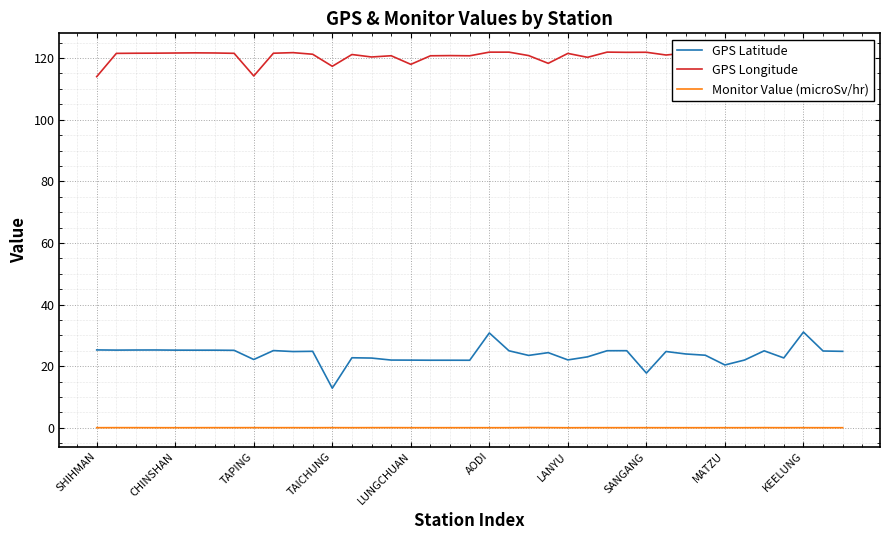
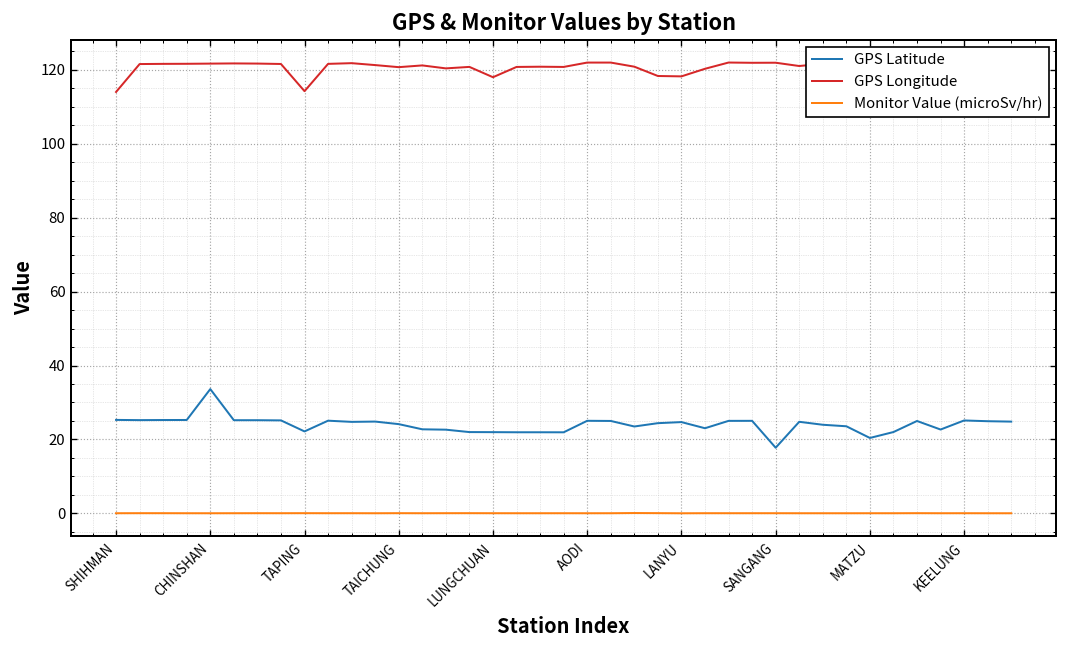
  {
    "GPS Latitude": {
      "SHIHMAN": 25,
-     "CHINSHAN": 25,
+     "CHINSHAN": 34,
      "TAPING": 22,
-     "TAICHUNG": 13,
+     "TAICHUNG": 24,
      "LUNGCHUAN": 22,
-     "AODI": 31,
-     "LANYU": 22,
+     "AODI": 25,
+     "LANYU": 25,
      "SANGANG": 18,
      "MATZU": 20,
-     "KEELUNG": 31
+     "KEELUNG": 25
    },
    "GPS Longitude": {
      "SHIHMAN": 114,
      "CHINSHAN": 122,
      "TAPING": 114,
-     "TAICHUNG": 117,
+     "TAICHUNG": 121,
      "LUNGCHUAN": 118,
      "AODI": 122,
-     "LANYU": 122,
+     "LANYU": 118,
      "SANGANG": 122
    },
    "Monitor Value (microSv/hr)": {
      "SHIHMAN": 0,
      "CHINSHAN": 0,
      "TAPING": 0,
      "TAICHUNG": 0,
      "LUNGCHUAN": 0,
      "AODI": 0,
      "LANYU": 0,
      "SANGANG": 0,
      "MATZU": 0,
      "KEELUNG": 0
    }
  }
